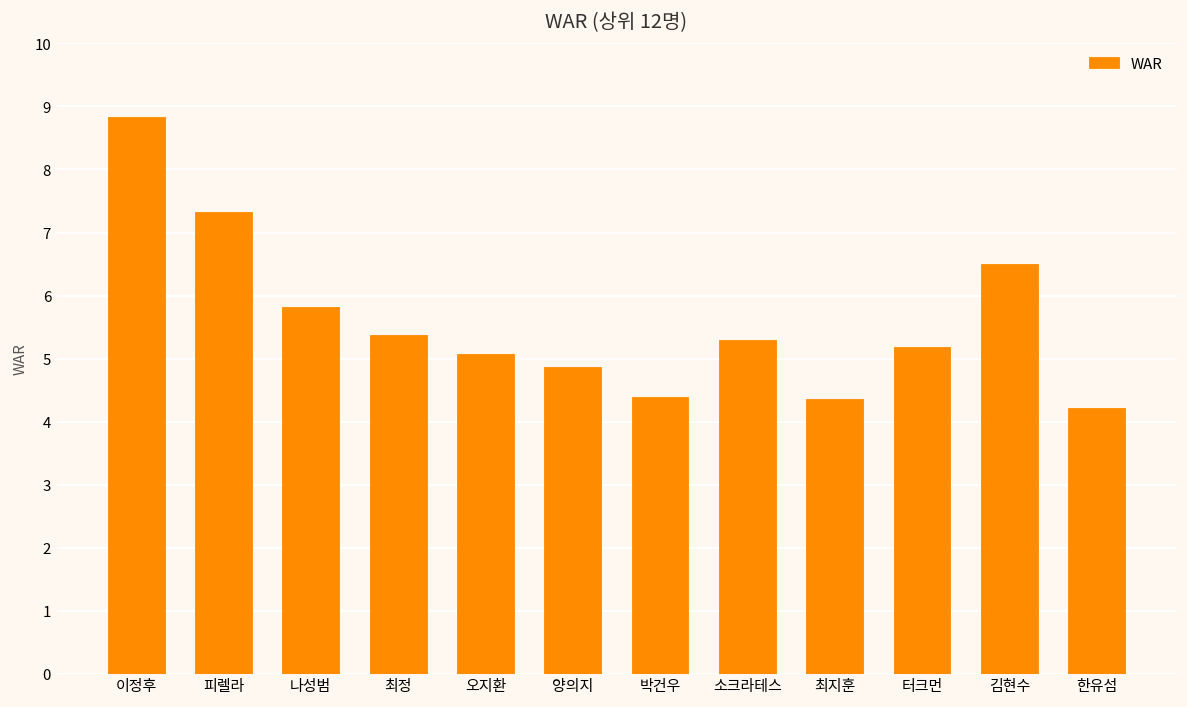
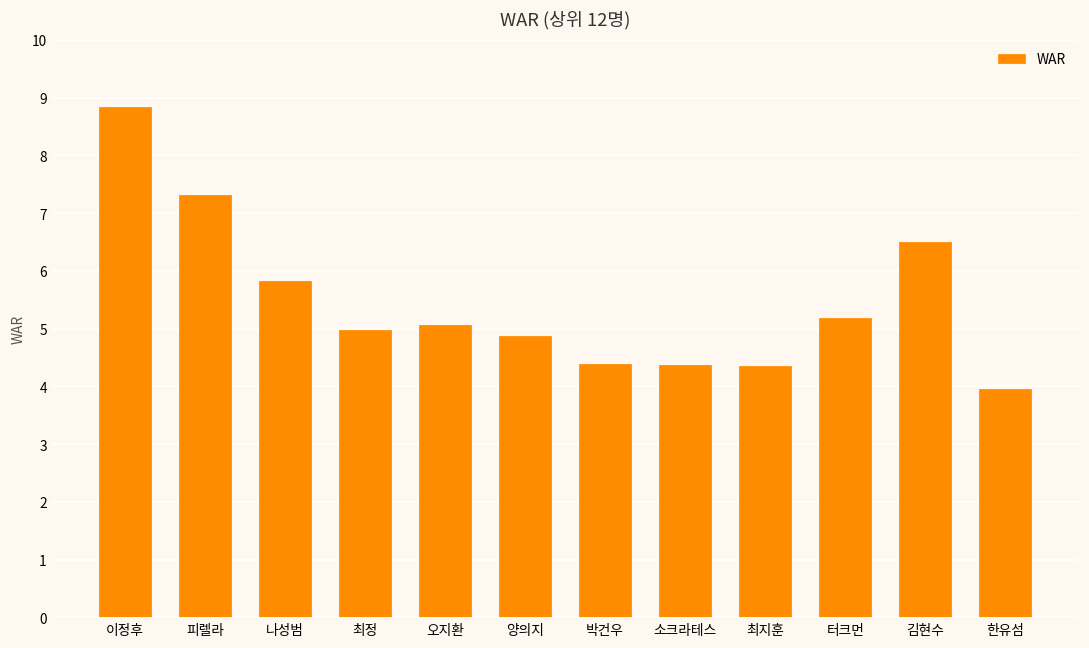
  {
    "이정후": 8.8,
    "피렐라": 7.3,
    "나성범": 5.8,
-   "최정": 5.4,
+   "최정": 5.0,
    "오지환": 5.1,
    "양의지": 4.9,
    "박건우": 4.4,
-   "소크라테스": 5.3,
+   "소크라테스": 4.4,
    "최지훈": 4.4,
    "터크먼": 5.2,
    "김현수": 6.5,
-   "한유섬": 4.2
+   "한유섬": 4.0
  }
